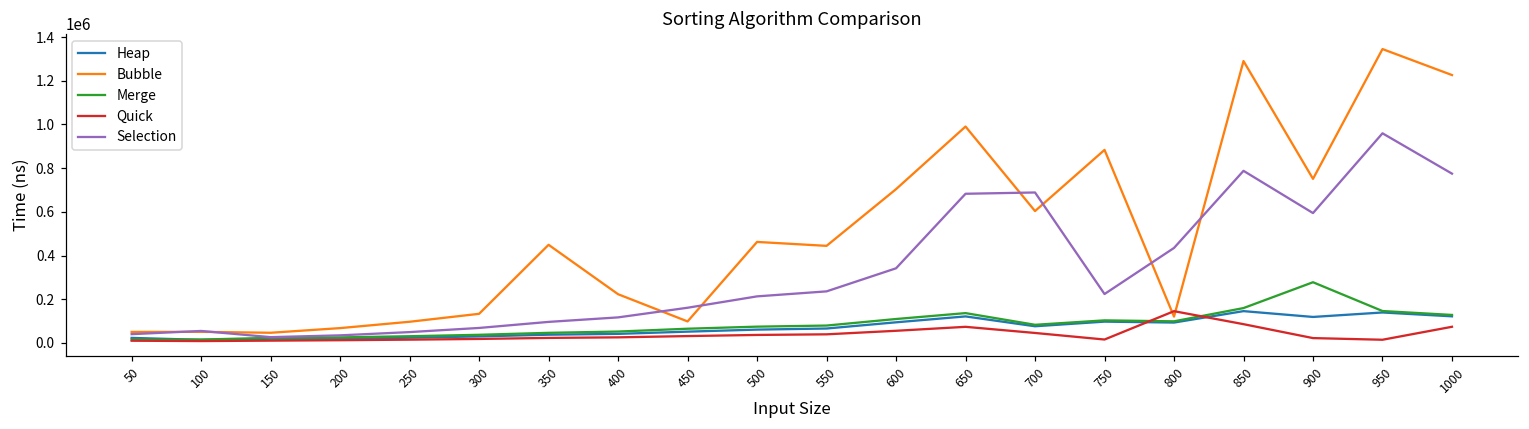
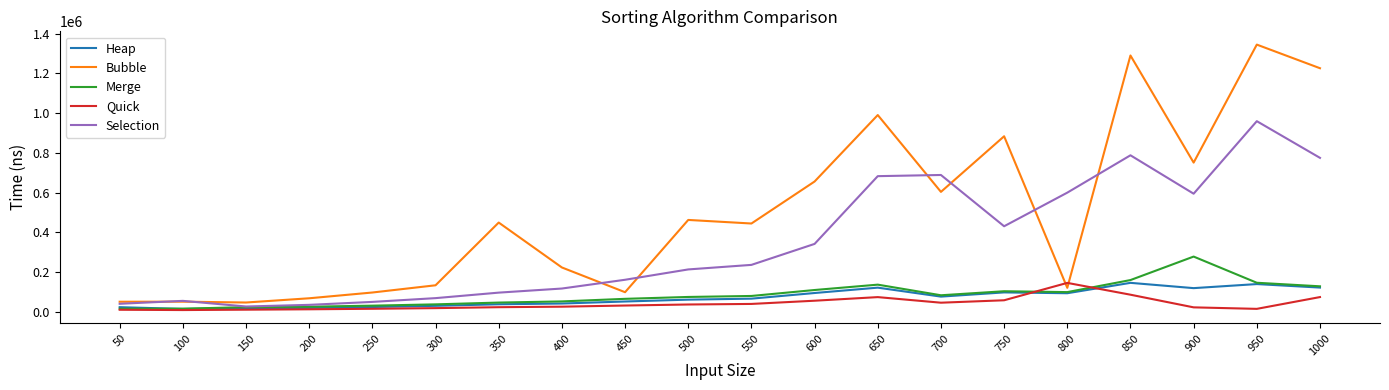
  {
    "Heap": {
      "450": 50000,
      "500": 60000,
      "550": 70000,
      "600": 90000,
      "650": 120000,
      "850": 150000,
      "900": 120000
    },
    "Bubble": {
      "150": 50000,
      "200": 70000,
      "250": 100000,
      "300": 130000,
      "350": 450000,
      "400": 220000,
      "450": 100000,
      "500": 460000,
      "550": 440000,
-     "600": 700000,
+     "600": 660000,
      "650": 990000,
      "700": 600000,
      "750": 880000,
      "800": 120000,
      "850": 1290000,
      "900": 750000,
      "950": 1350000,
      "1000": 1230000
    },
    "Merge": {
      "450": 70000,
      "500": 70000,
      "550": 80000,
      "600": 110000,
      "650": 140000,
      "850": 160000,
      "900": 280000
    },
    "Quick": {
      "350": 20000,
      "400": 30000,
      "450": 30000,
      "500": 40000,
      "550": 40000,
      "600": 60000,
      "650": 70000,
      "700": 50000,
-     "750": 20000,
+     "750": 60000,
      "800": 150000,
      "850": 90000,
      "900": 20000,
      "950": 10000,
      "1000": 70000
    },
    "Selection": {
      "250": 50000,
      "300": 70000,
      "350": 100000,
      "400": 120000,
      "450": 160000,
      "500": 210000,
      "550": 240000,
      "600": 340000,
      "650": 680000,
      "700": 690000,
-     "750": 220000,
-     "800": 430000,
+     "750": 430000,
+     "800": 600000,
      "850": 790000,
      "900": 590000,
      "950": 960000,
      "1000": 780000
    }
  }
